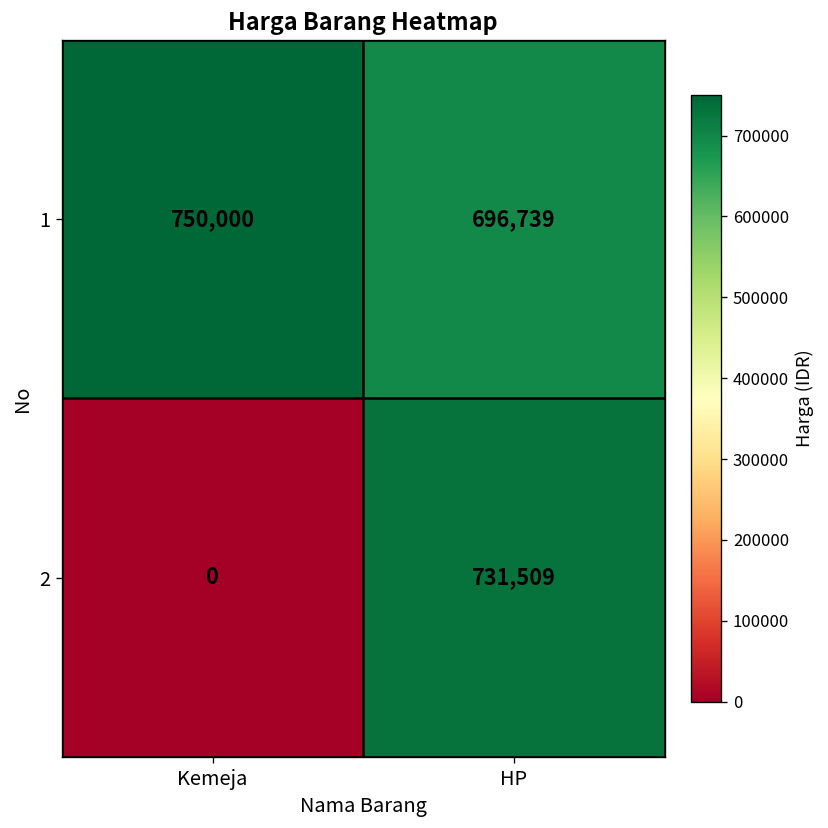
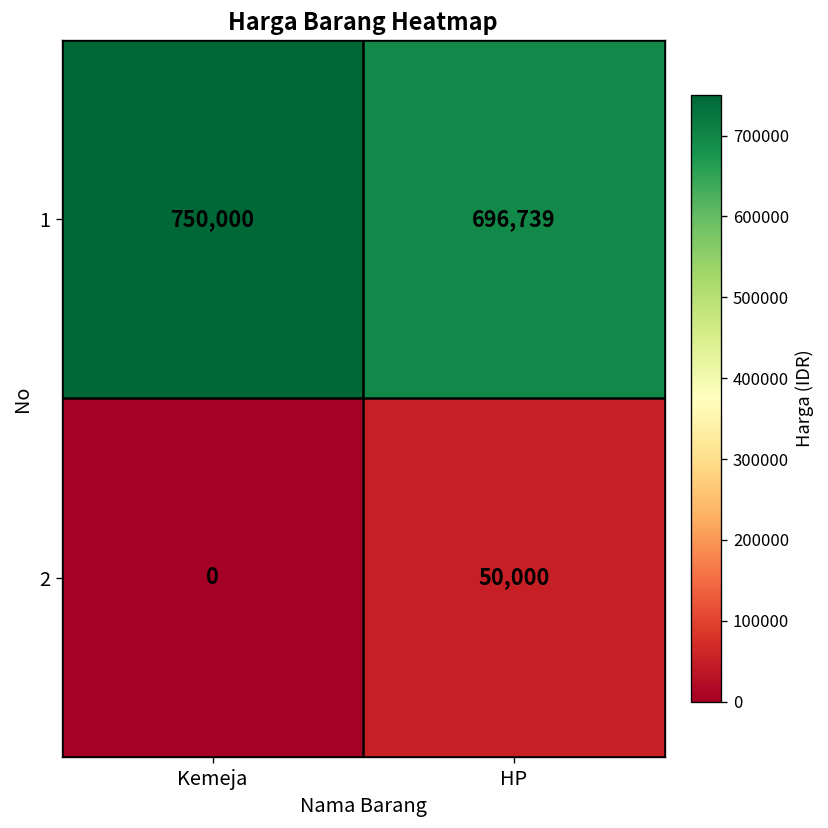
  {
    "1": {
      "Kemeja": "750,000",
      "HP": "696,739"
    },
    "2": {
      "Kemeja": "0",
-     "HP": "731,509"
+     "HP": "50,000"
    }
  }
